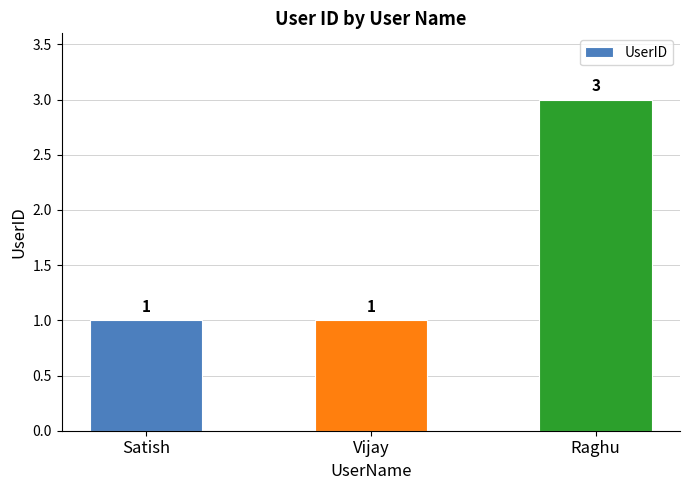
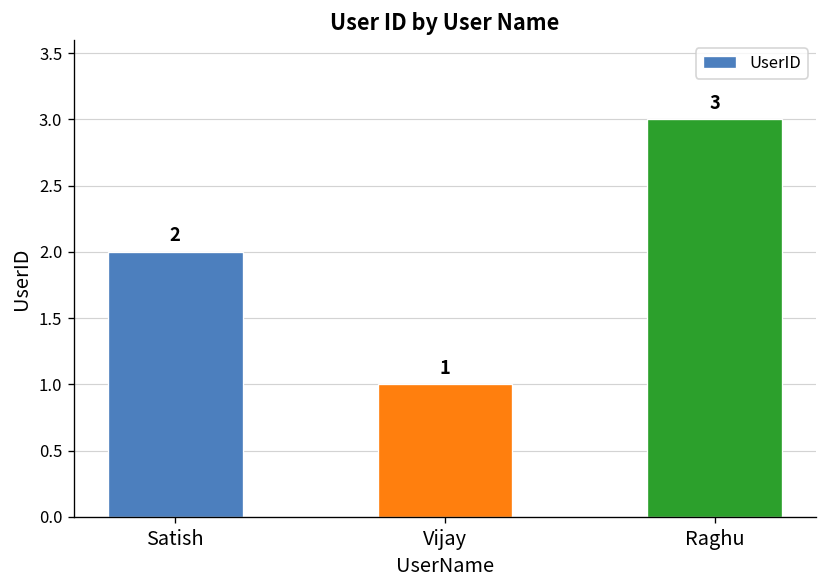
  {
-   "Satish": 1,
+   "Satish": 2,
    "Vijay": 1,
    "Raghu": 3
  }
